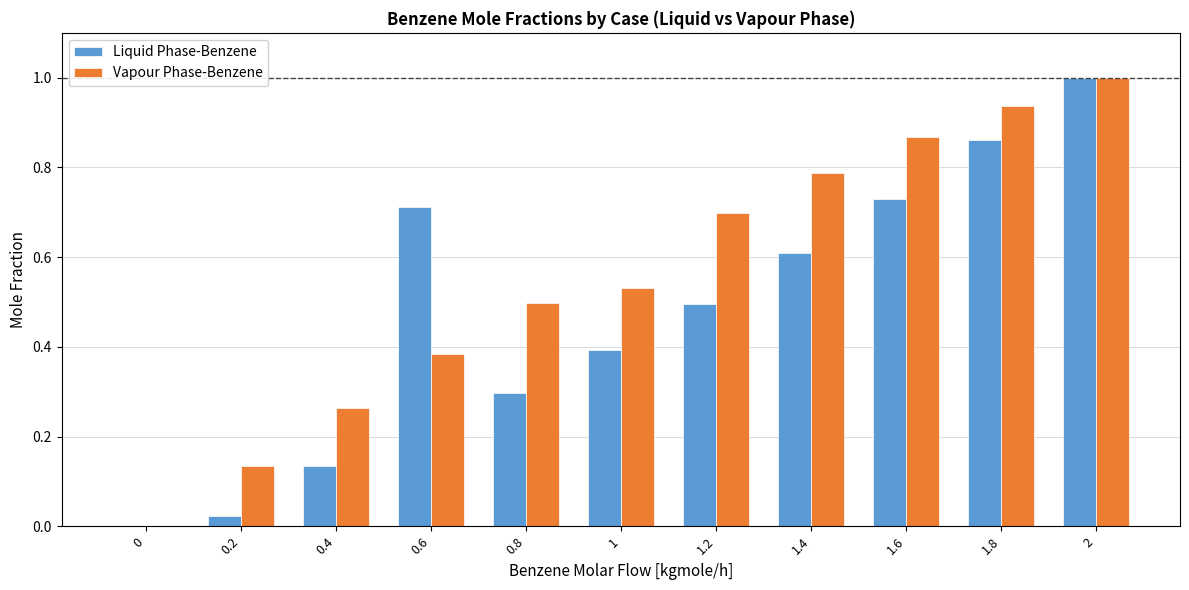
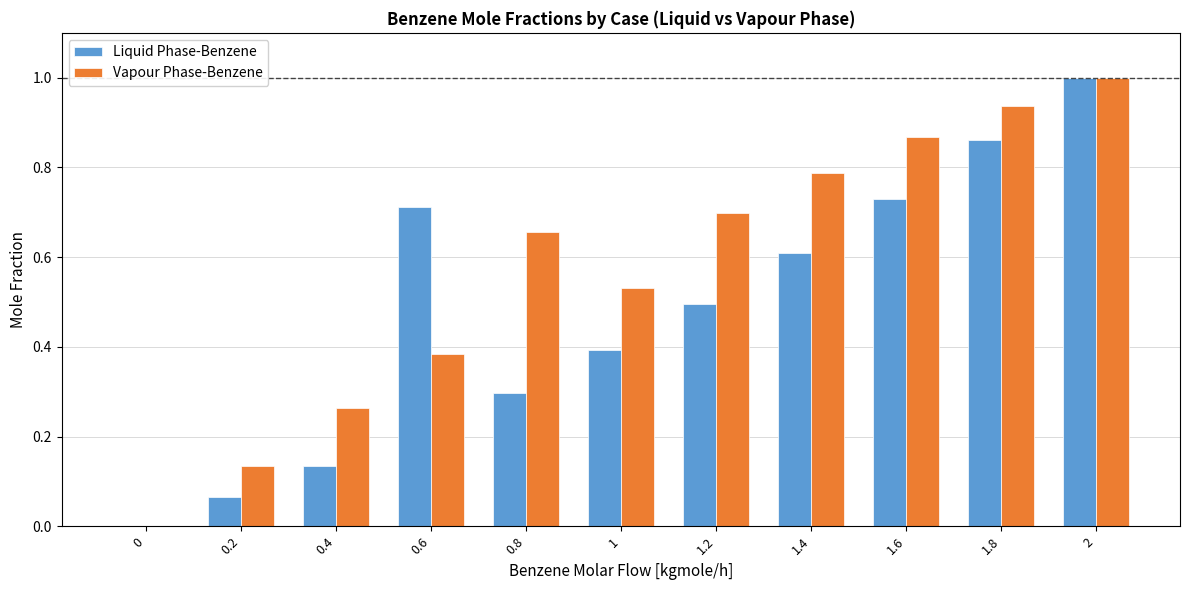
  {
    "Liquid Phase-Benzene": {
      "0": 0.00,
-     "0.2": 0.02,
+     "0.2": 0.06,
      "0.4": 0.13,
      "0.6": 0.71,
      "0.8": 0.30,
      "1": 0.39,
      "1.2": 0.50,
      "1.4": 0.61,
      "1.6": 0.73,
      "1.8": 0.86,
      "2": 1.00
    },
    "Vapour Phase-Benzene": {
      "0": 0.00,
      "0.2": 0.14,
      "0.4": 0.26,
      "0.6": 0.38,
-     "0.8": 0.50,
+     "0.8": 0.66,
      "1": 0.53,
      "1.2": 0.70,
      "1.4": 0.79,
      "1.6": 0.87,
      "1.8": 0.94,
      "2": 1.00
    }
  }
